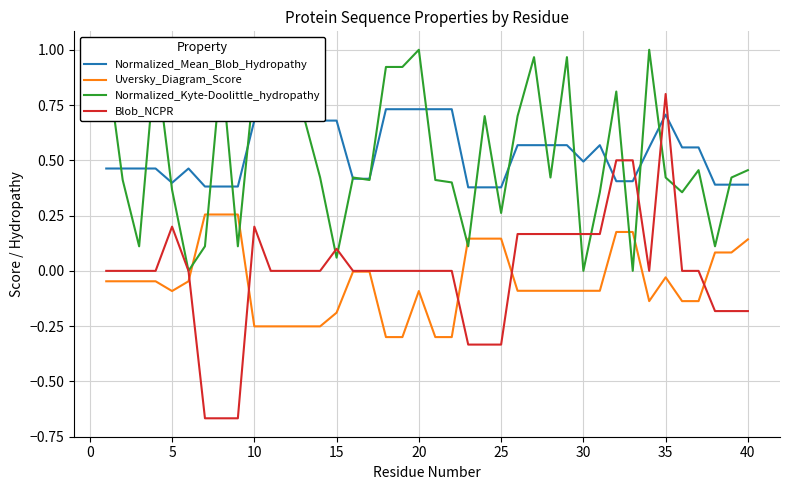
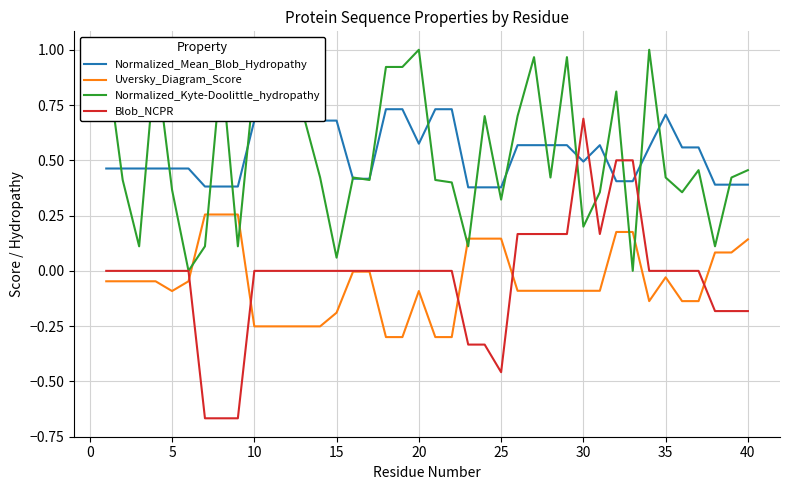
  {
    "Normalized_Mean_Blob_Hydropathy": {
-     "5": 0.40,
+     "5": 0.46,
      "15": 0.68,
-     "20": 0.73,
+     "20": 0.58,
      "25": 0.38,
      "30": 0.49,
      "35": 0.71,
      "40": 0.39
    },
    "Uversky_Diagram_Score": {
      "5": -0.09,
      "10": -0.25,
      "15": -0.19,
      "20": -0.09,
      "25": 0.15,
      "30": -0.09,
      "35": -0.03,
      "40": 0.14
    },
    "Normalized_Kyte-Doolittle_hydropathy": {
      "5": 0.37,
      "15": 0.06,
      "20": 1.00,
-     "25": 0.26,
-     "30": 0.0,
+     "25": 0.32,
+     "30": 0.2,
      "35": 0.42,
      "40": 0.46
    },
    "Blob_NCPR": {
-     "5": 0.2,
-     "10": 0.2,
-     "15": 0.1,
+     "5": 0.0,
+     "10": 0.0,
+     "15": 0.0,
      "20": 0.00,
-     "25": -0.33,
-     "30": 0.17,
-     "35": 0.8,
+     "25": -0.46,
+     "30": 0.69,
+     "35": 0.0,
      "40": -0.18
    }
  }
